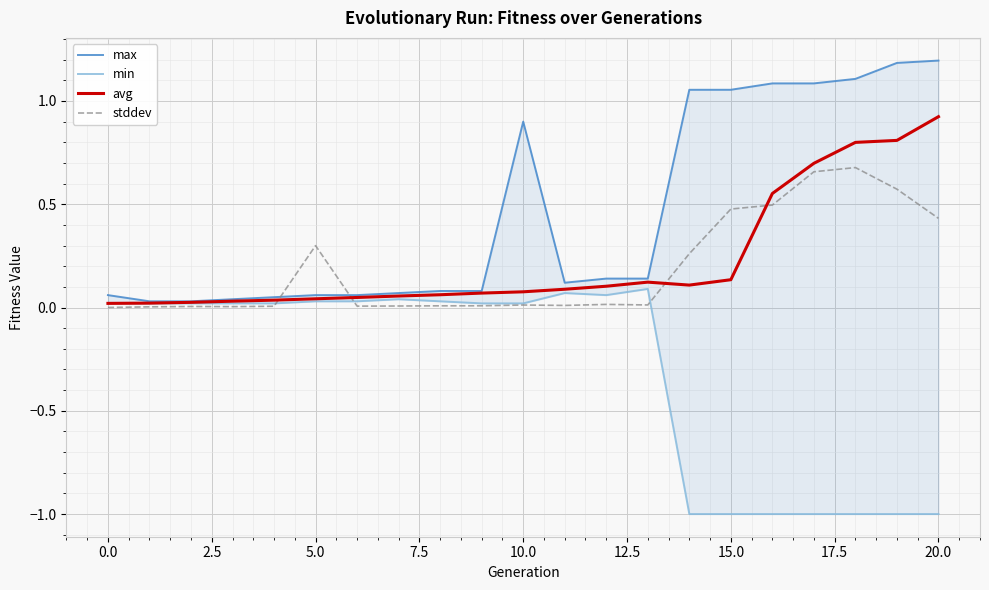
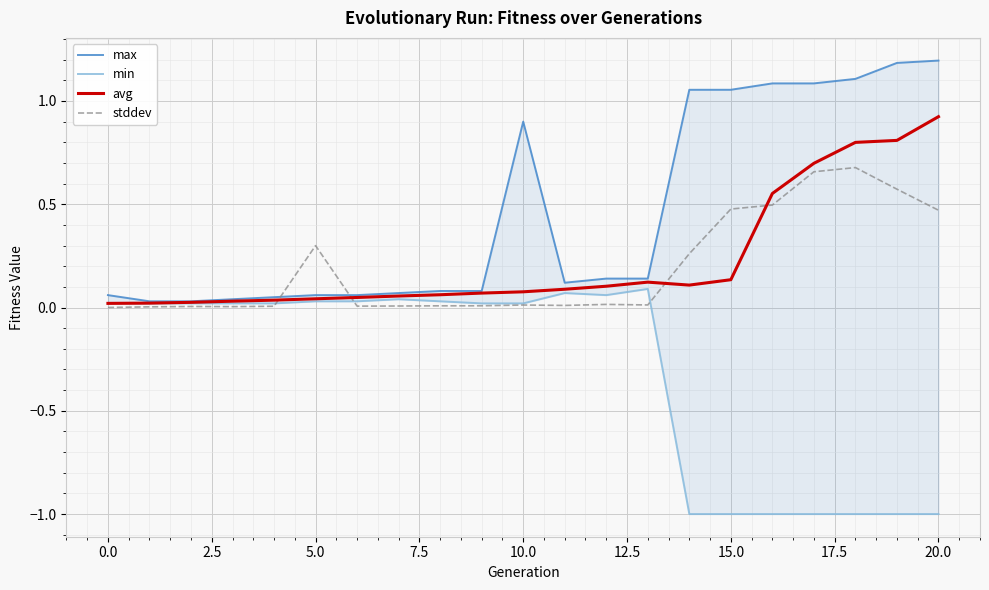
  {
    "max": {
      "0.0": 0.06,
      "5.0": 0.06,
      "10.0": 0.90,
      "15.0": 1.05,
      "20.0": 1.20
    },
    "min": {
      "15.0": -1.00,
      "20.0": -1.00
    },
    "avg": {
      "10.0": 0.08,
      "15.0": 0.13,
      "20.0": 0.92
    },
    "stddev": {
      "0.0": 0.00,
      "5.0": 0.30,
      "15.0": 0.48,
-     "20.0": 0.43
+     "20.0": 0.47
    }
  }
